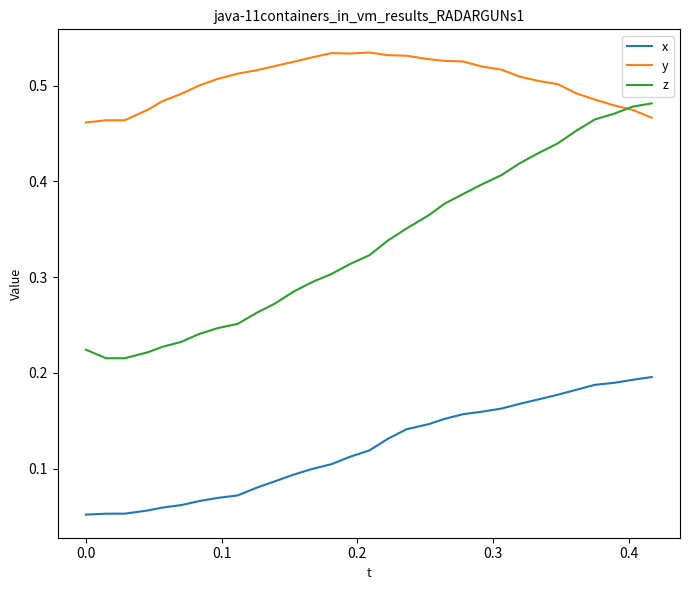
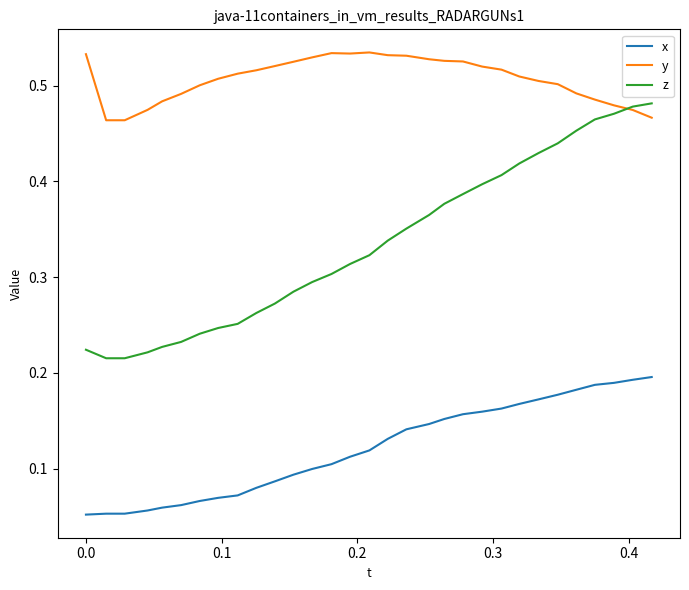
  {
    "x": {
      "0.0": 0.05
    },
    "y": {
-     "0.0": 0.46
+     "0.0": 0.53
    },
    "z": {
      "0.0": 0.22
    }
  }
